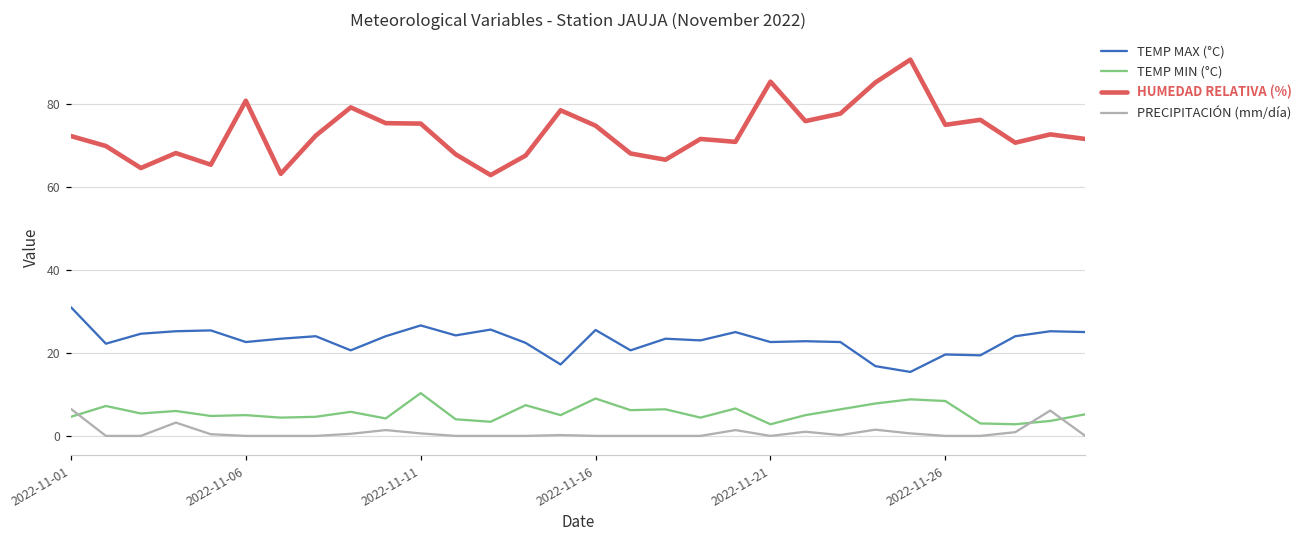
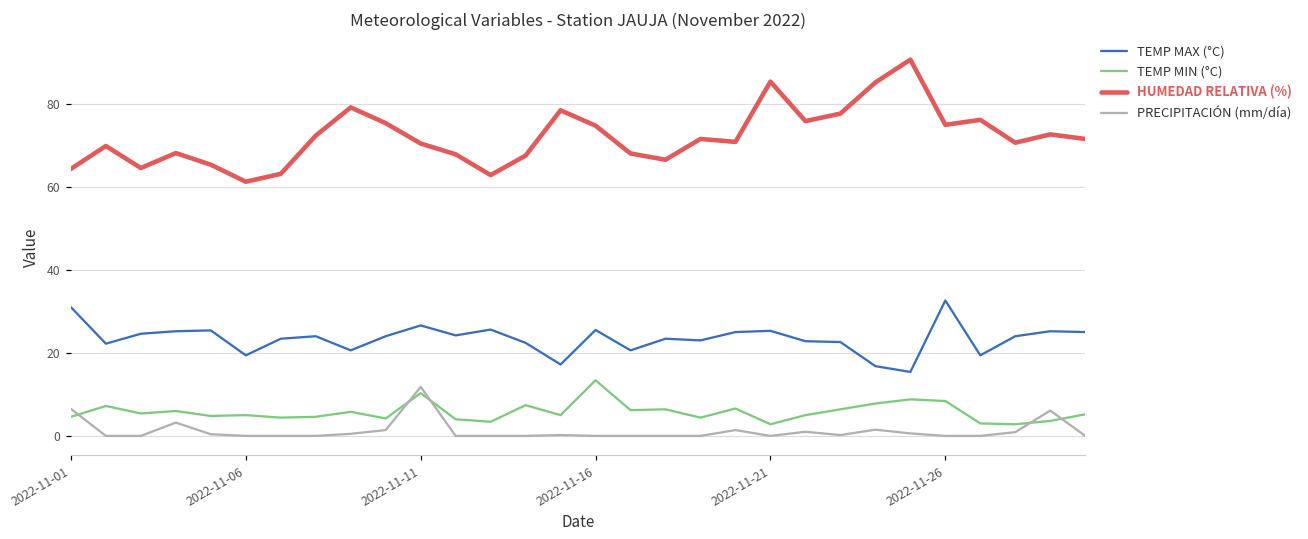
  {
    "TEMP MAX (°C)": {
      "2022-11-01": 31,
-     "2022-11-06": 23,
+     "2022-11-06": 19,
      "2022-11-11": 27,
      "2022-11-16": 26,
-     "2022-11-21": 23,
-     "2022-11-26": 20
+     "2022-11-21": 25,
+     "2022-11-26": 33
    },
    "TEMP MIN (°C)": {
      "2022-11-01": 5,
      "2022-11-06": 5,
      "2022-11-11": 10,
-     "2022-11-16": 9,
+     "2022-11-16": 13,
      "2022-11-21": 3,
      "2022-11-26": 8
    },
    "HUMEDAD RELATIVA (%)": {
-     "2022-11-01": 72,
-     "2022-11-06": 81,
-     "2022-11-11": 75,
+     "2022-11-01": 64,
+     "2022-11-06": 61,
+     "2022-11-11": 70,
      "2022-11-16": 75,
      "2022-11-21": 85,
      "2022-11-26": 75
    },
    "PRECIPITACIÓN (mm/día)": {
      "2022-11-01": 7,
      "2022-11-06": 0,
-     "2022-11-11": 1,
+     "2022-11-11": 12,
      "2022-11-16": 0,
      "2022-11-21": 0,
      "2022-11-26": 0
    }
  }
